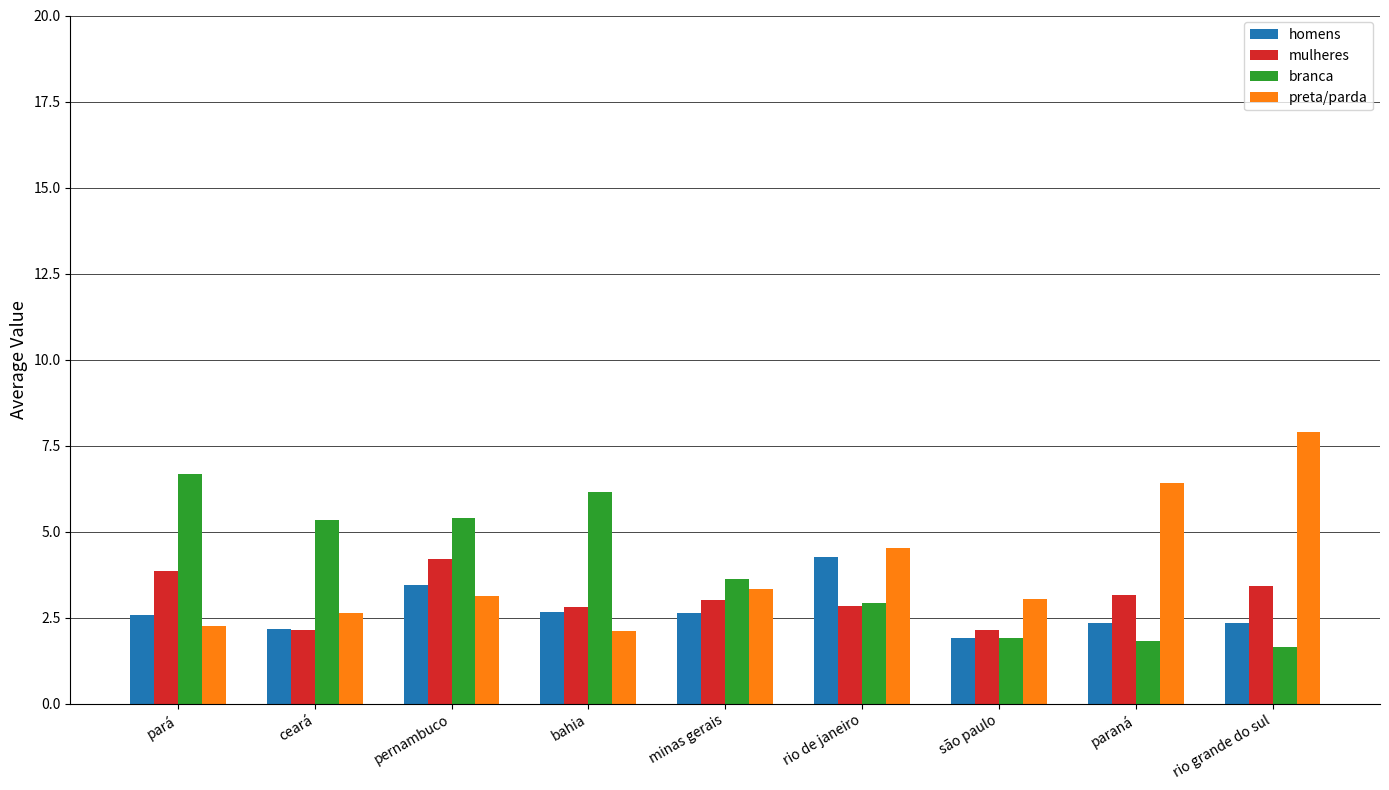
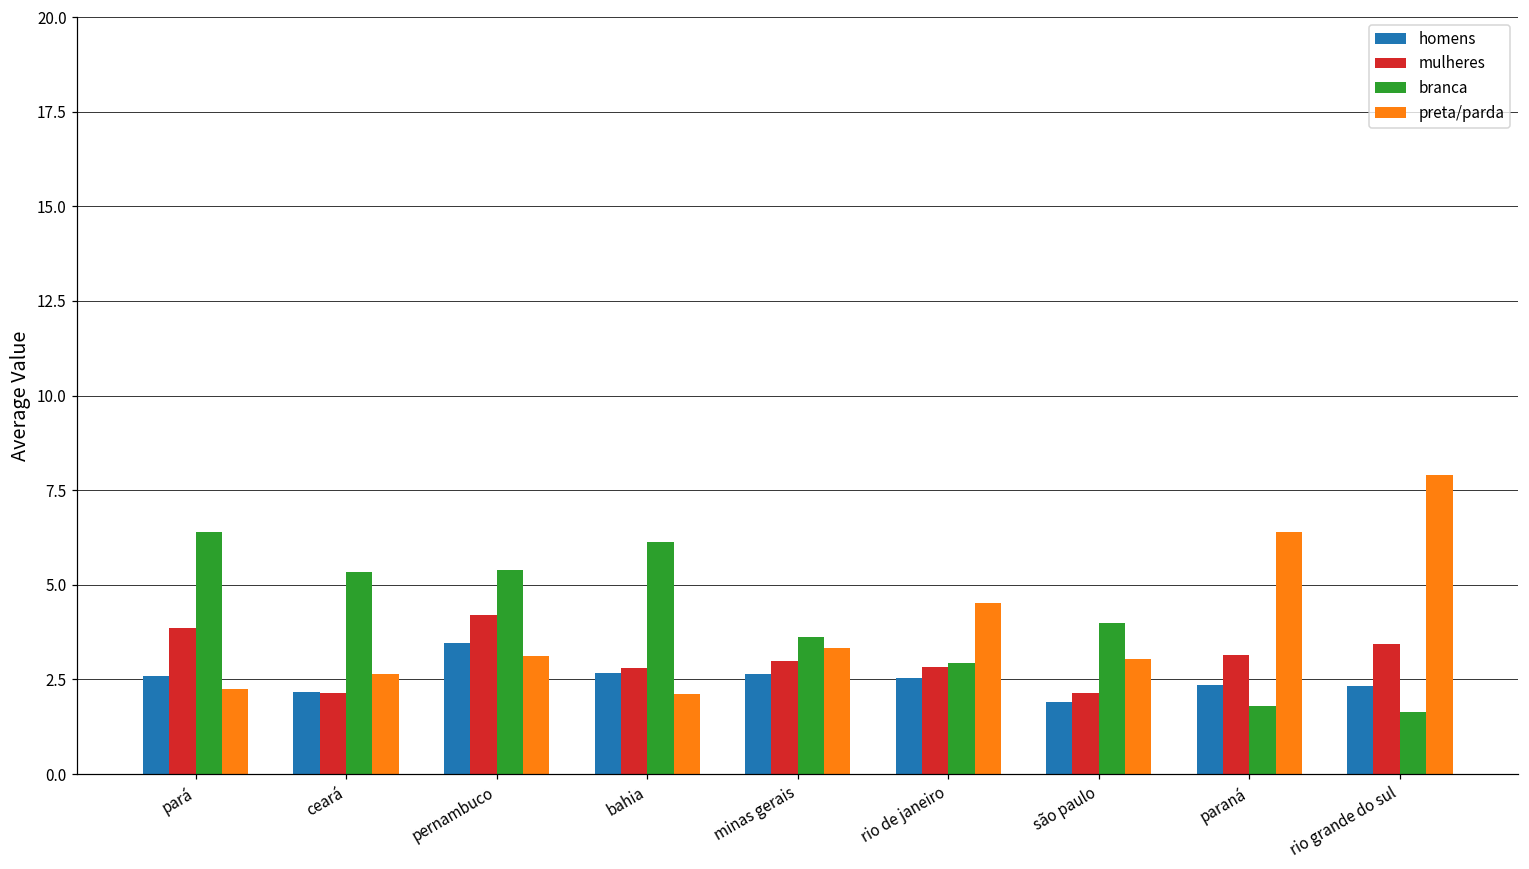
  {
    "homens": {
      "pará": 2.6,
      "ceará": 2.2,
      "pernambuco": 3.5,
      "bahia": 2.7,
      "minas gerais": 2.6,
-     "rio de janeiro": 4.3,
+     "rio de janeiro": 2.5,
      "são paulo": 1.9,
      "paraná": 2.4,
      "rio grande do sul": 2.3
    },
    "mulheres": {
      "pará": 3.9,
      "ceará": 2.2,
      "pernambuco": 4.2,
      "bahia": 2.8,
      "minas gerais": 3.0,
      "rio de janeiro": 2.8,
      "são paulo": 2.1,
      "paraná": 3.2,
      "rio grande do sul": 3.4
    },
    "branca": {
-     "pará": 6.7,
+     "pará": 6.4,
      "ceará": 5.4,
      "pernambuco": 5.4,
      "bahia": 6.1,
      "minas gerais": 3.6,
      "rio de janeiro": 2.9,
-     "são paulo": 1.9,
+     "são paulo": 4.0,
      "paraná": 1.8,
      "rio grande do sul": 1.6
    },
    "preta/parda": {
      "pará": 2.3,
      "ceará": 2.6,
      "pernambuco": 3.1,
      "bahia": 2.1,
      "minas gerais": 3.3,
      "rio de janeiro": 4.5,
      "são paulo": 3.1,
      "paraná": 6.4,
      "rio grande do sul": 7.9
    }
  }
